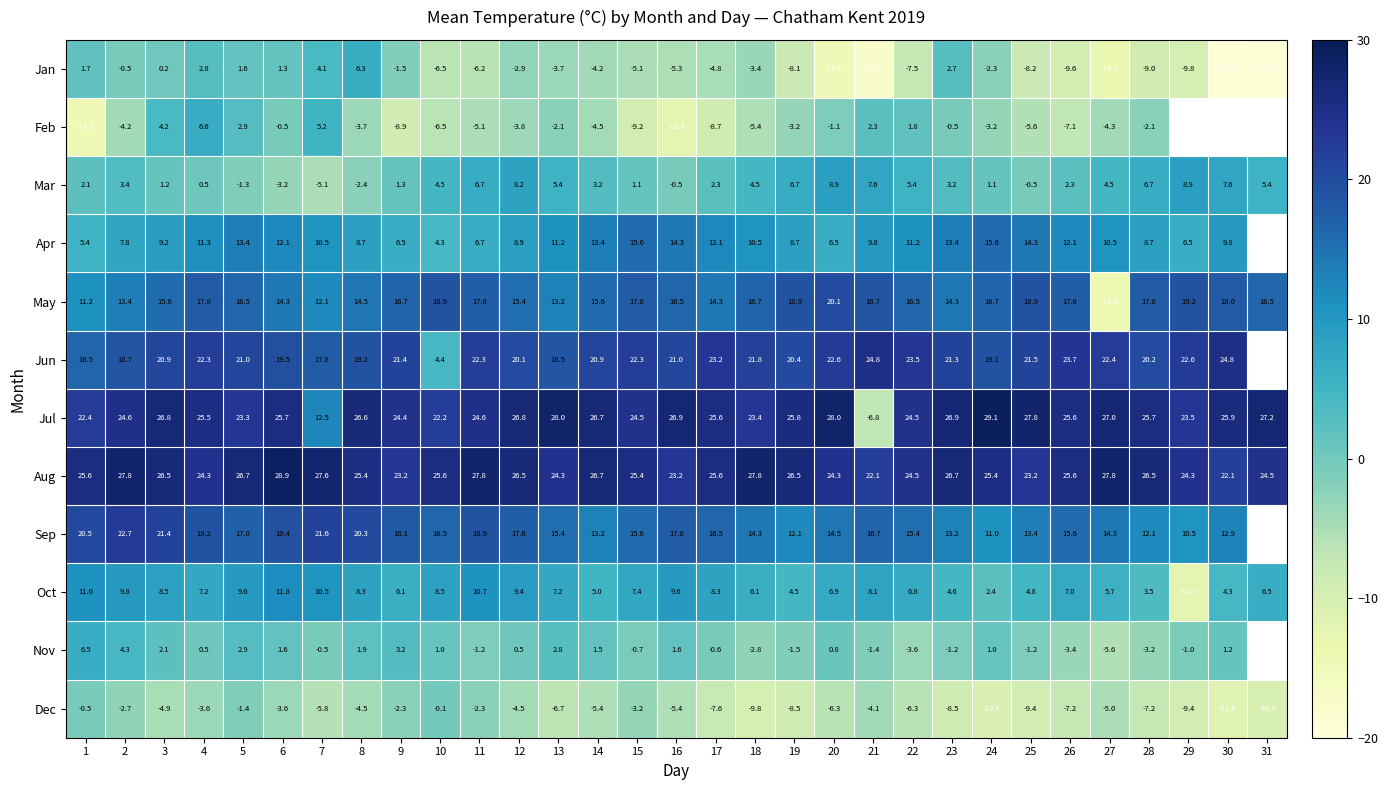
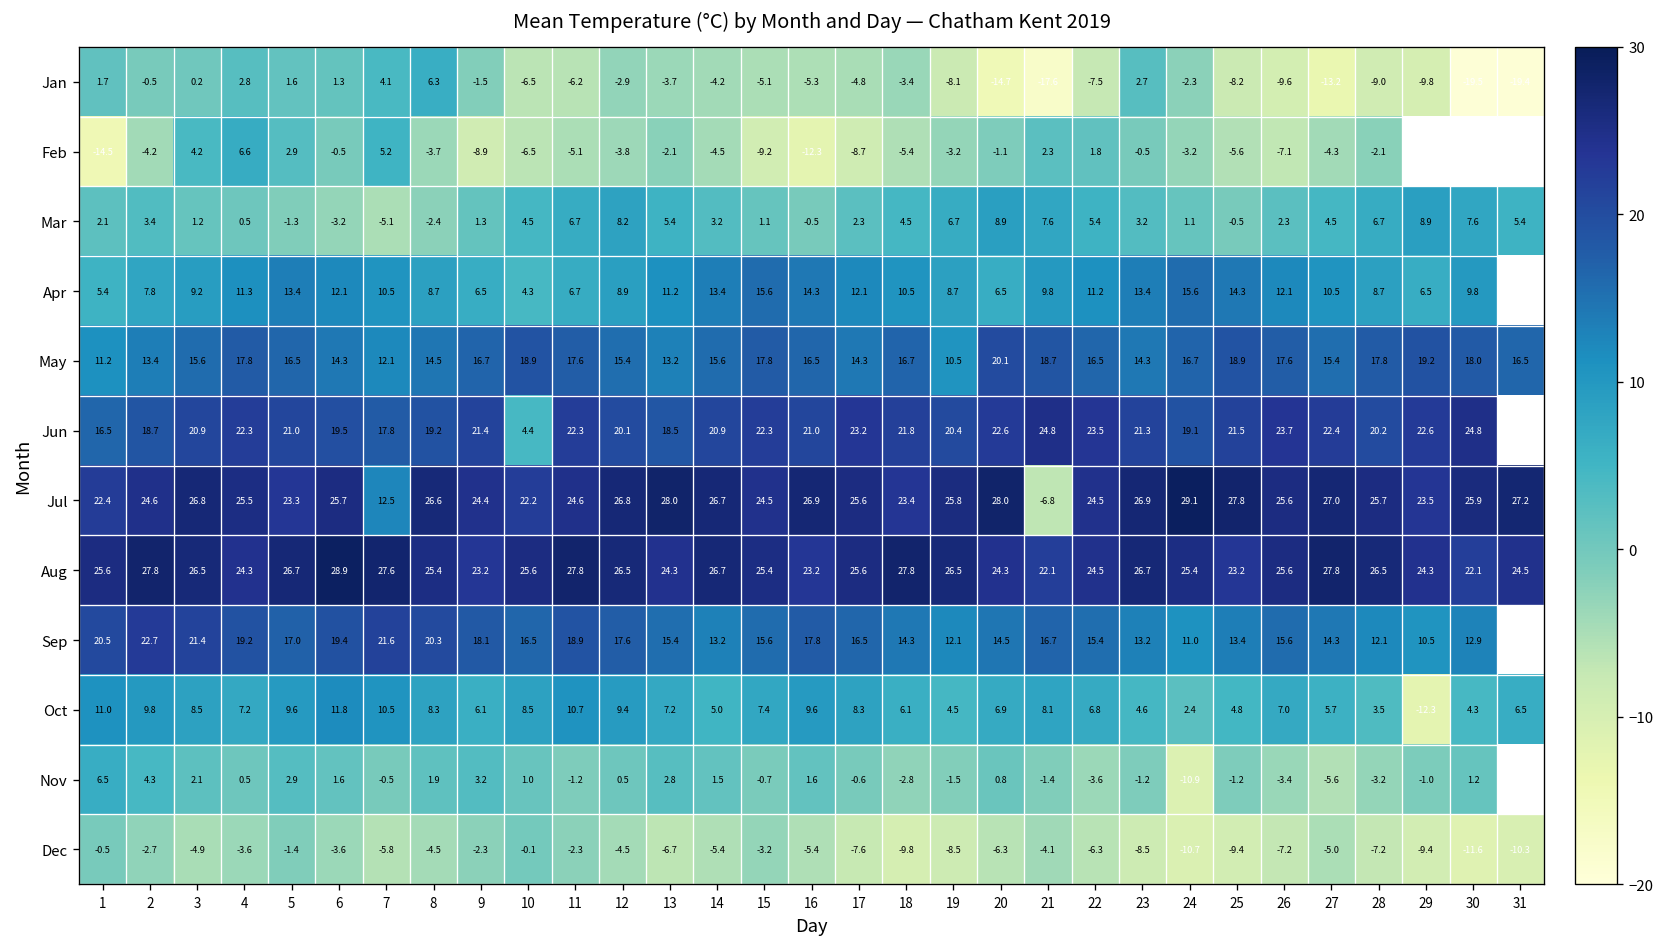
  {
    "May": {
      "1": 11.2,
      "2": 13.4,
      "3": 15.6,
      "4": 17.8,
      "5": 16.5,
      "6": 14.3,
      "7": 12.1,
      "8": 14.5,
      "9": 16.7,
      "10": 18.9,
      "11": 17.6,
      "12": 15.4,
      "13": 13.2,
      "14": 15.6,
      "15": 17.8,
      "16": 16.5,
      "17": 14.3,
      "18": 16.7,
-     "19": 18.9,
+     "19": 10.5,
      "20": 20.1,
      "21": 18.7,
      "22": 16.5,
      "23": 14.3,
      "24": 16.7,
      "25": 18.9,
      "26": 17.6,
-     "27": -13.8,
+     "27": 15.4,
      "28": 17.8,
      "29": 19.2,
      "30": 18.0,
      "31": 16.5
    },
    "Nov": {
      "1": 6.5,
      "2": 4.3,
      "3": 2.1,
      "4": 0.5,
      "5": 2.9,
      "6": 1.6,
      "7": -0.5,
      "8": 1.9,
      "9": 3.2,
      "10": 1.0,
      "11": -1.2,
      "12": 0.5,
      "13": 2.8,
      "14": 1.5,
      "15": -0.7,
      "16": 1.6,
      "17": -0.6,
      "18": -2.8,
      "19": -1.5,
      "20": 0.8,
      "21": -1.4,
      "22": -3.6,
      "23": -1.2,
-     "24": 1.0,
+     "24": -10.9,
      "25": -1.2,
      "26": -3.4,
      "27": -5.6,
      "28": -3.2,
      "29": -1.0,
      "30": 1.2
    }
  }
